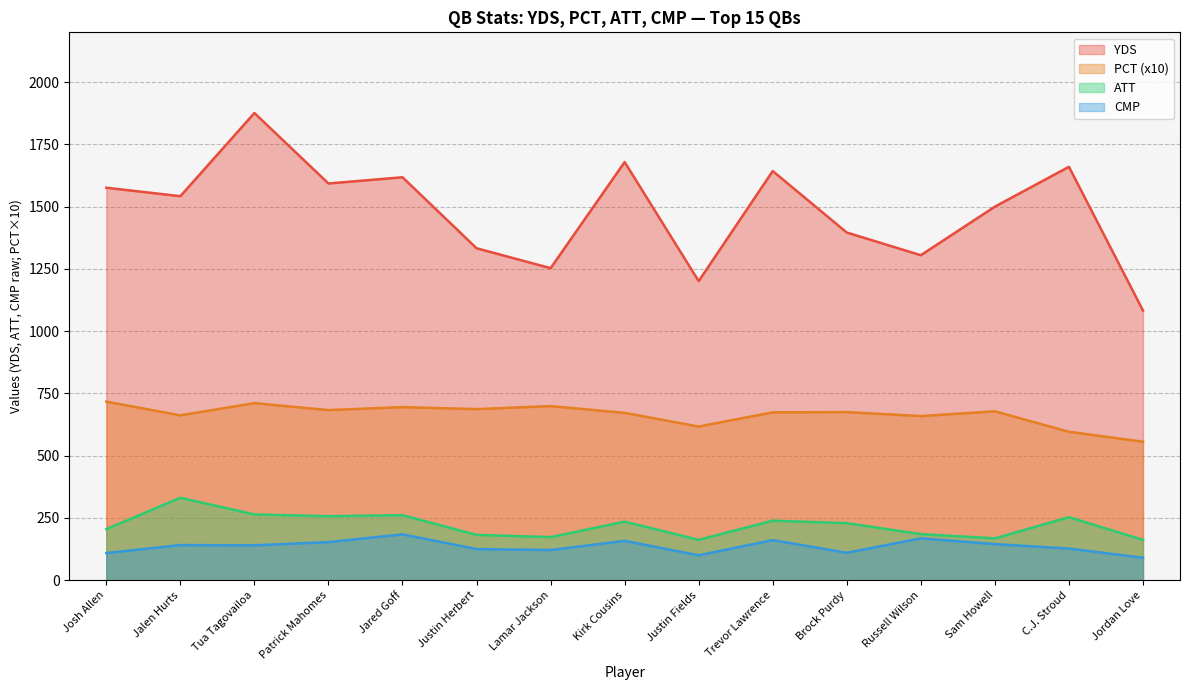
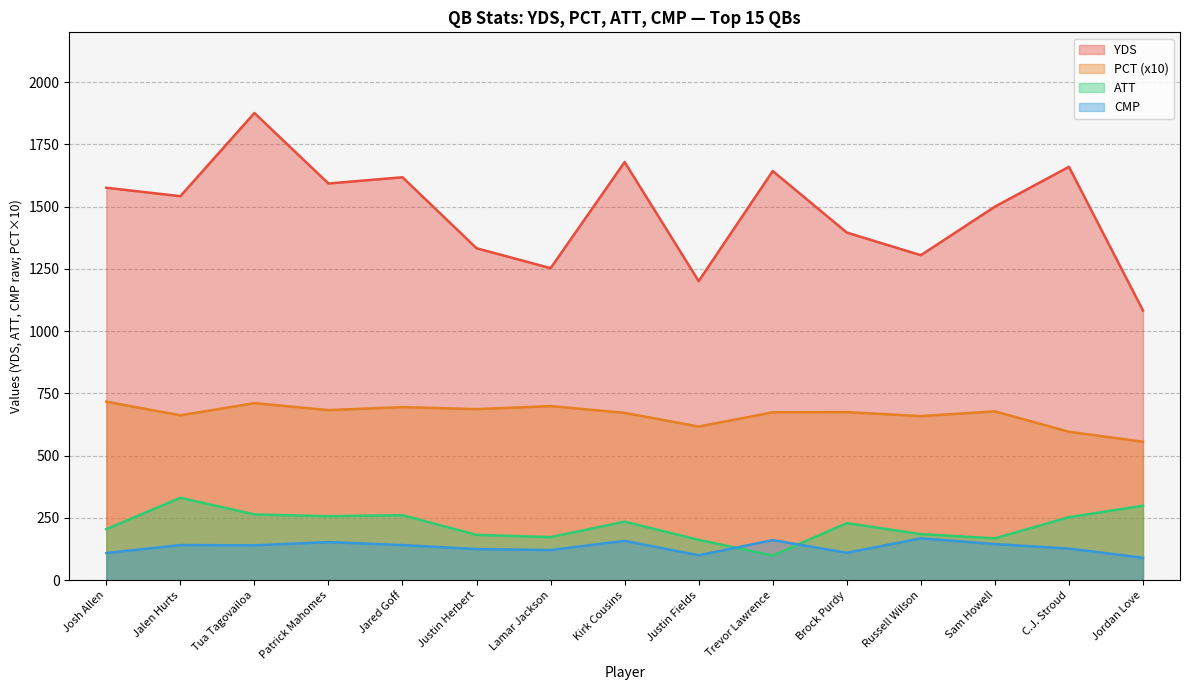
  {
    "ATT": {
      "Josh Allen": 210,
      "Jalen Hurts": 330,
      "Tua Tagovailoa": 260,
      "Patrick Mahomes": 260,
      "Jared Goff": 260,
      "Justin Herbert": 180,
      "Lamar Jackson": 170,
      "Kirk Cousins": 240,
      "Justin Fields": 160,
-     "Trevor Lawrence": 240,
+     "Trevor Lawrence": 100,
      "Brock Purdy": 230,
      "Russell Wilson": 190,
      "Sam Howell": 170,
      "C.J. Stroud": 250,
-     "Jordan Love": 160
+     "Jordan Love": 300
    },
    "CMP": {
      "Josh Allen": 110,
      "Jalen Hurts": 140,
      "Tua Tagovailoa": 140,
      "Patrick Mahomes": 150,
-     "Jared Goff": 180,
+     "Jared Goff": 140,
      "Justin Herbert": 130,
      "Lamar Jackson": 120,
      "Kirk Cousins": 160,
      "Justin Fields": 100,
      "Trevor Lawrence": 160,
      "Brock Purdy": 110,
      "Russell Wilson": 170,
      "Sam Howell": 150,
      "C.J. Stroud": 130,
      "Jordan Love": 90
    }
  }
